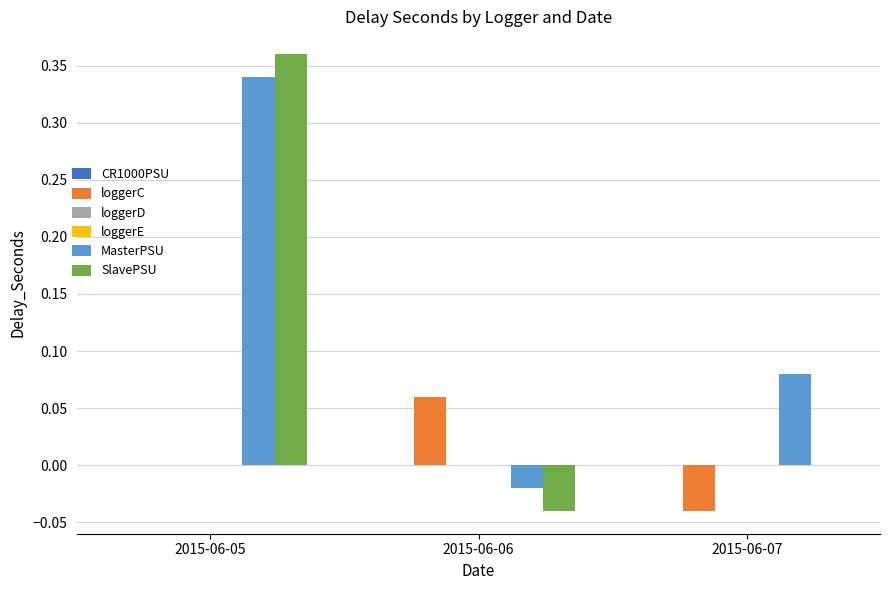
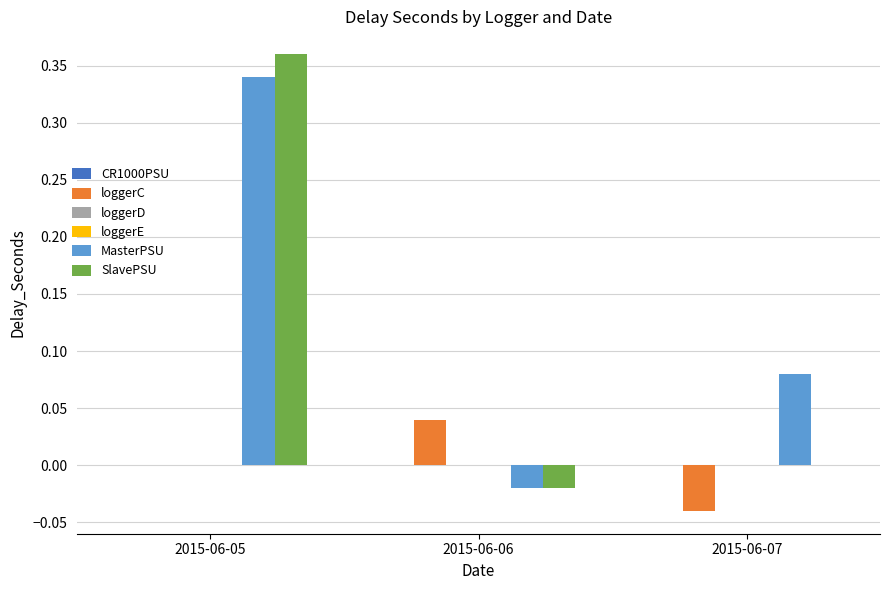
  {
    "loggerC": {
      "2015-06-05": 0.00,
-     "2015-06-06": 0.06,
+     "2015-06-06": 0.04,
      "2015-06-07": -0.04
    },
    "loggerD": {
      "2015-06-05": 0.00,
      "2015-06-06": 0.00,
      "2015-06-07": 0.00
    },
    "loggerE": {
      "2015-06-05": 0.00,
      "2015-06-06": 0.00,
      "2015-06-07": 0.00
    },
    "SlavePSU": {
      "2015-06-05": 0.36,
-     "2015-06-06": -0.04,
+     "2015-06-06": -0.02,
      "2015-06-07": 0.00
    }
  }
